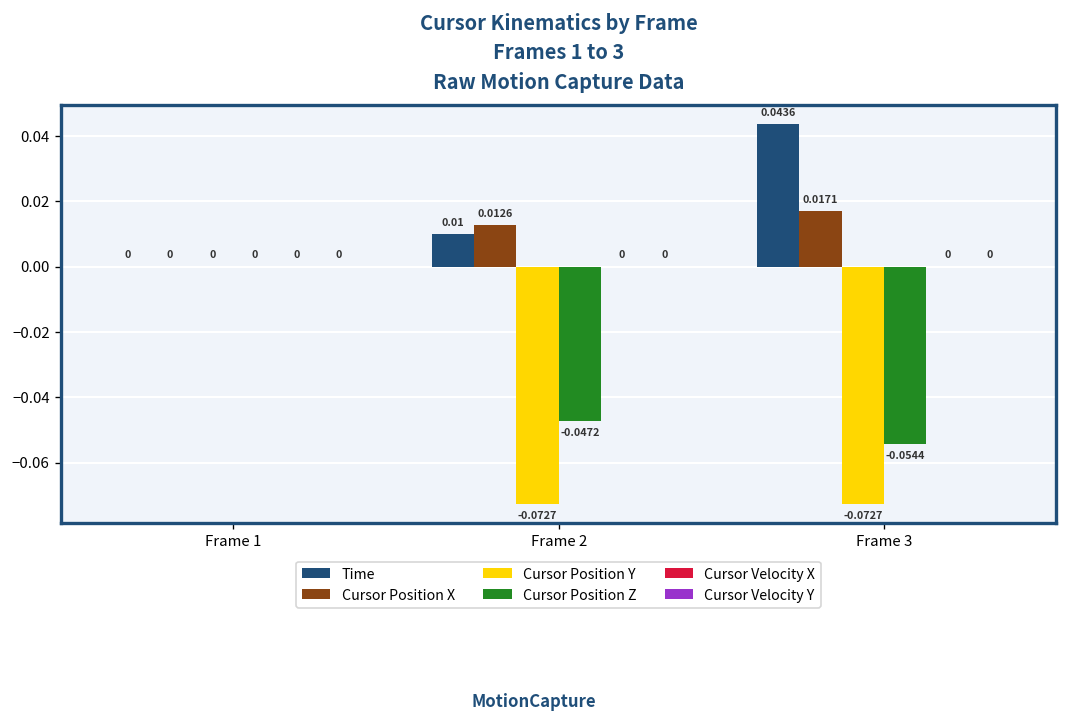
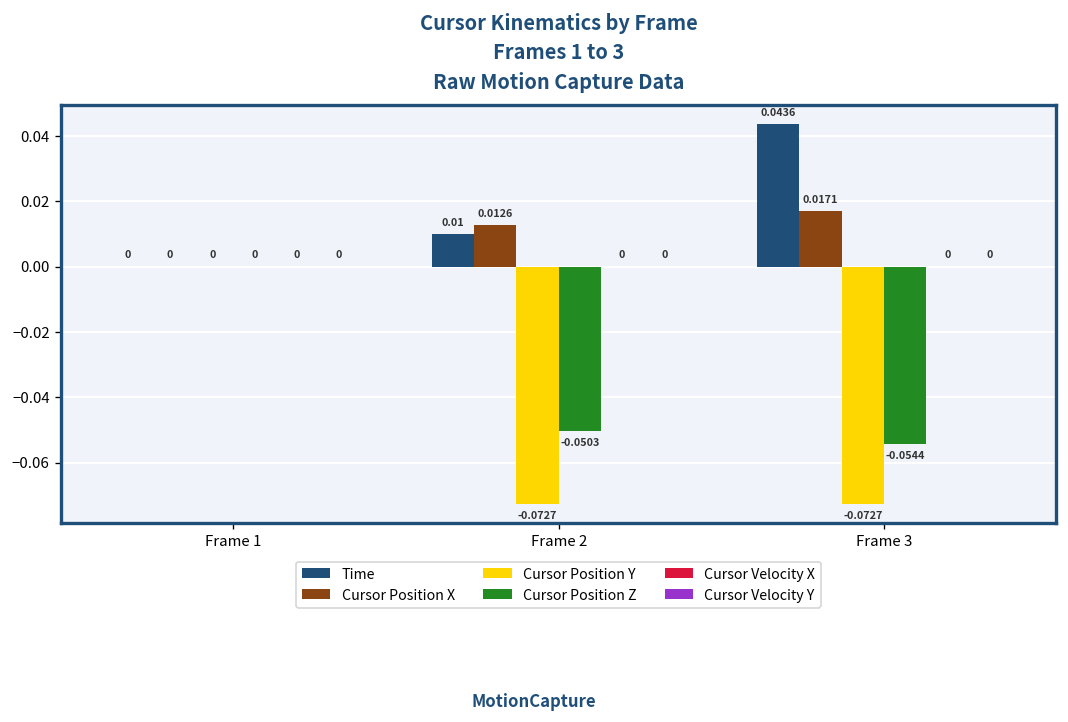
  {
    "Time": {
      "Frame 1": 0,
      "Frame 2": 0.01,
      "Frame 3": 0.0436
    },
    "Cursor Position X": {
      "Frame 1": 0,
      "Frame 2": 0.0126,
      "Frame 3": 0.0171
    },
    "Cursor Position Y": {
      "Frame 1": 0,
      "Frame 2": -0.0727,
      "Frame 3": -0.0727
    },
    "Cursor Position Z": {
      "Frame 1": 0,
-     "Frame 2": -0.0472,
+     "Frame 2": -0.0503,
      "Frame 3": -0.0544
    },
    "Cursor Velocity X": {
      "Frame 1": 0,
      "Frame 2": 0,
      "Frame 3": 0
    },
    "Cursor Velocity Y": {
      "Frame 1": 0,
      "Frame 2": 0,
      "Frame 3": 0
    }
  }
